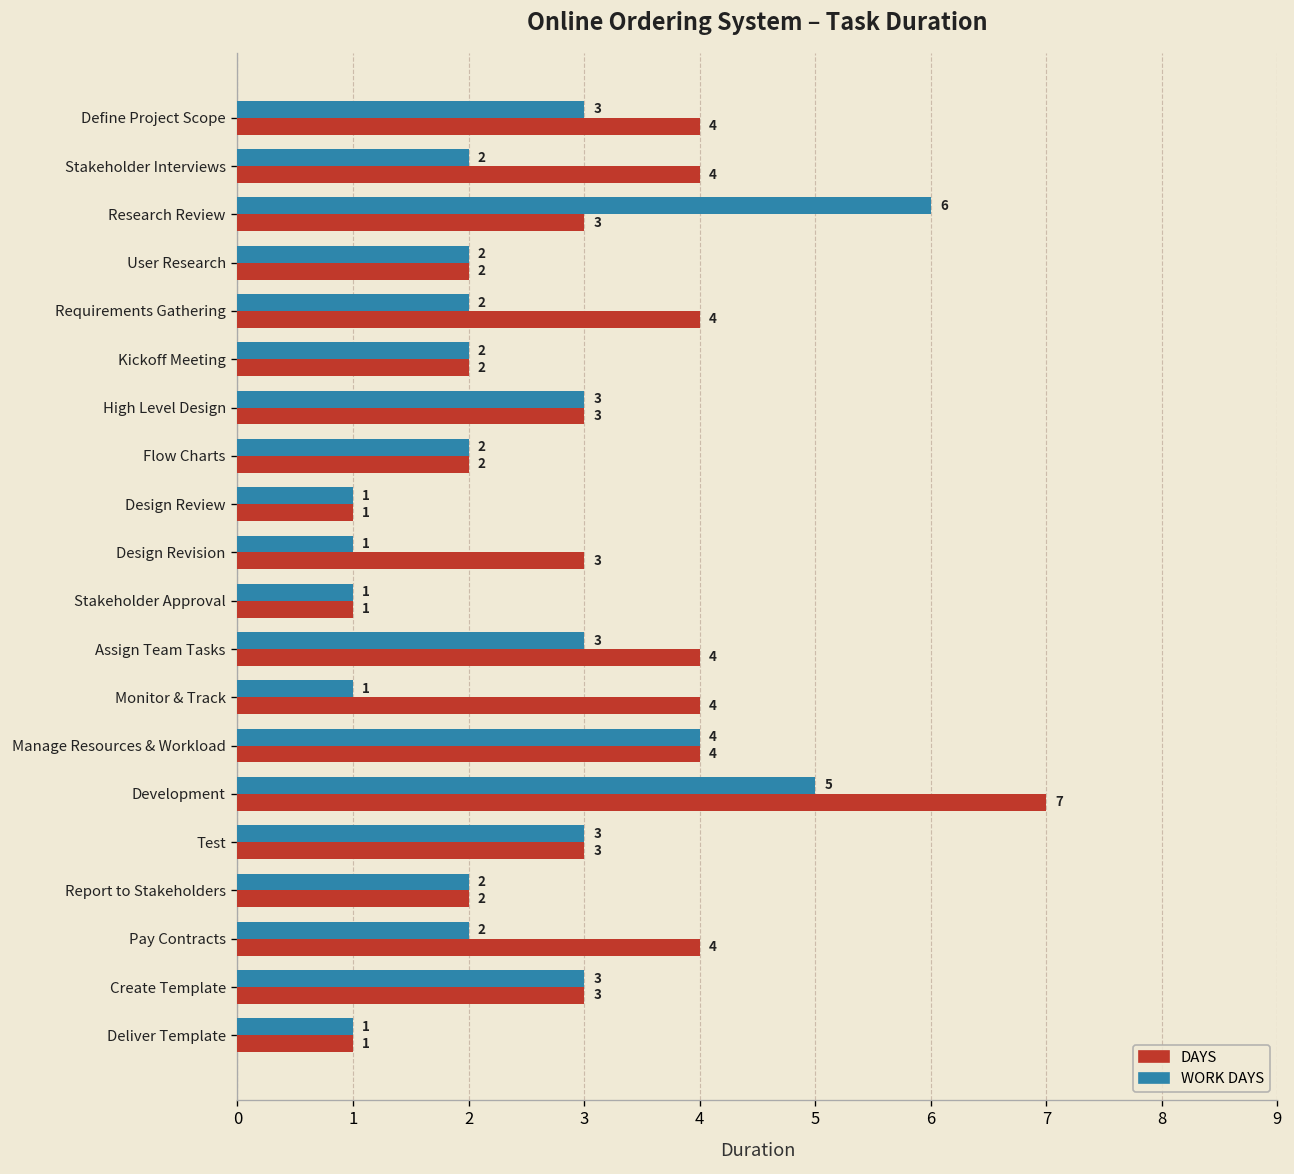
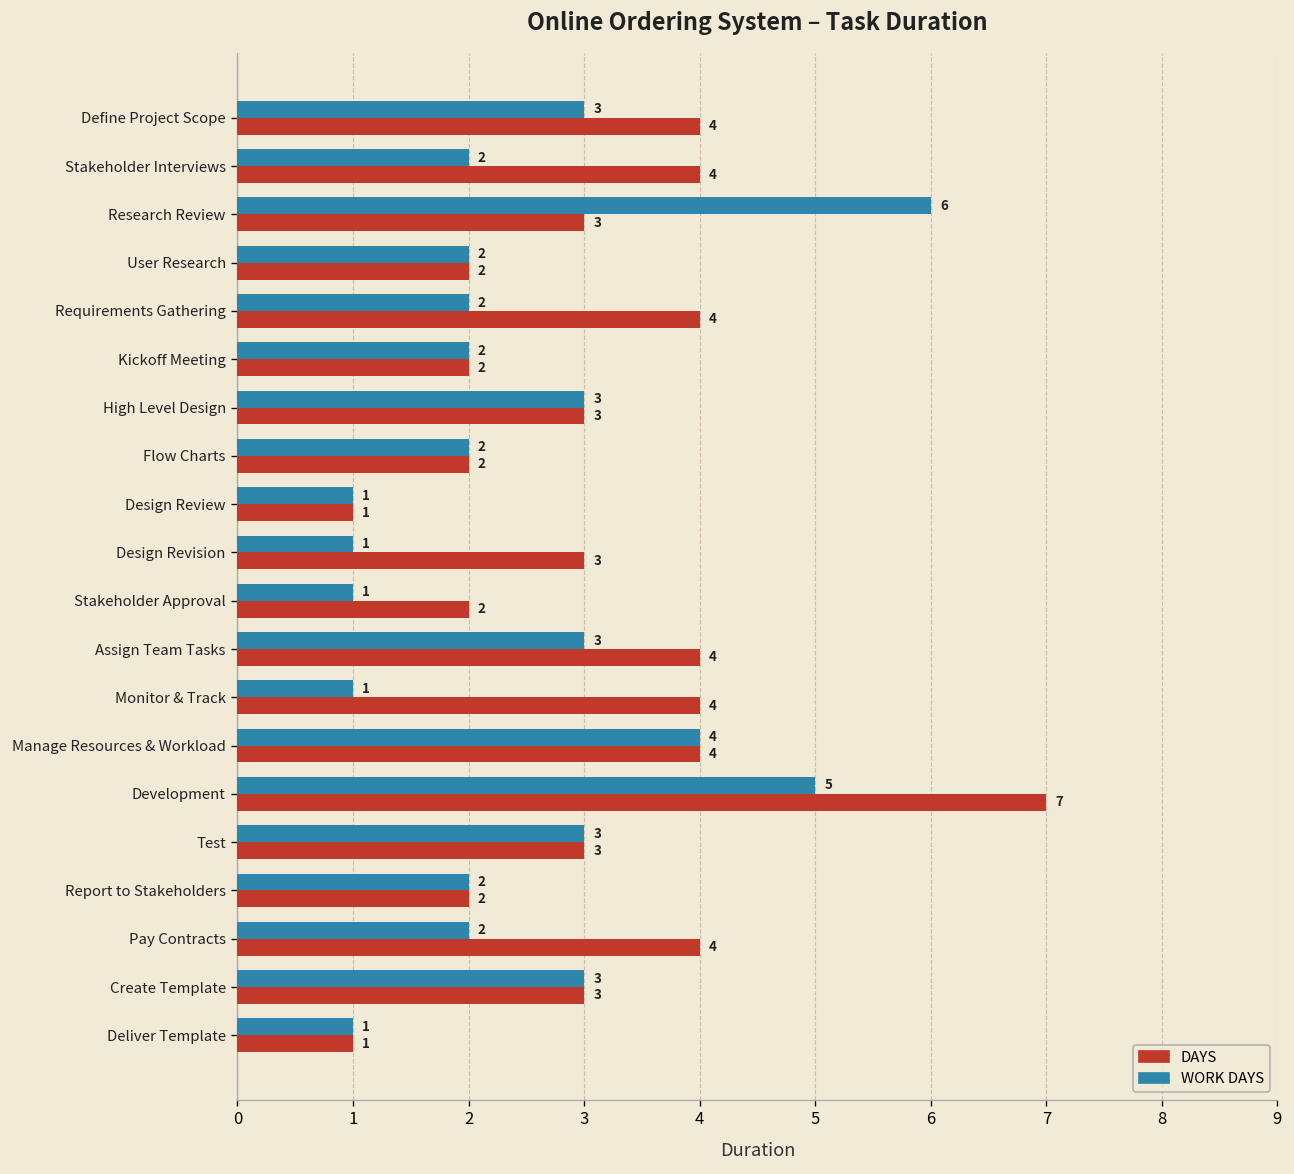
  {
    "DAYS": {
      "Define Project Scope": 4,
      "Stakeholder Interviews": 4,
      "Research Review": 3,
      "User Research": 2,
      "Requirements Gathering": 4,
      "Kickoff Meeting": 2,
      "High Level Design": 3,
      "Flow Charts": 2,
      "Design Review": 1,
      "Design Revision": 3,
-     "Stakeholder Approval": 1,
+     "Stakeholder Approval": 2,
      "Assign Team Tasks": 4,
      "Monitor & Track": 4,
      "Manage Resources & Workload": 4,
      "Development": 7,
      "Test": 3,
      "Report to Stakeholders": 2,
      "Pay Contracts": 4,
      "Create Template": 3,
      "Deliver Template": 1
    },
    "WORK DAYS": {
      "Define Project Scope": 3,
      "Stakeholder Interviews": 2,
      "Research Review": 6,
      "User Research": 2,
      "Requirements Gathering": 2,
      "Kickoff Meeting": 2,
      "High Level Design": 3,
      "Flow Charts": 2,
      "Design Review": 1,
      "Design Revision": 1,
      "Stakeholder Approval": 1,
      "Assign Team Tasks": 3,
      "Monitor & Track": 1,
      "Manage Resources & Workload": 4,
      "Development": 5,
      "Test": 3,
      "Report to Stakeholders": 2,
      "Pay Contracts": 2,
      "Create Template": 3,
      "Deliver Template": 1
    }
  }
